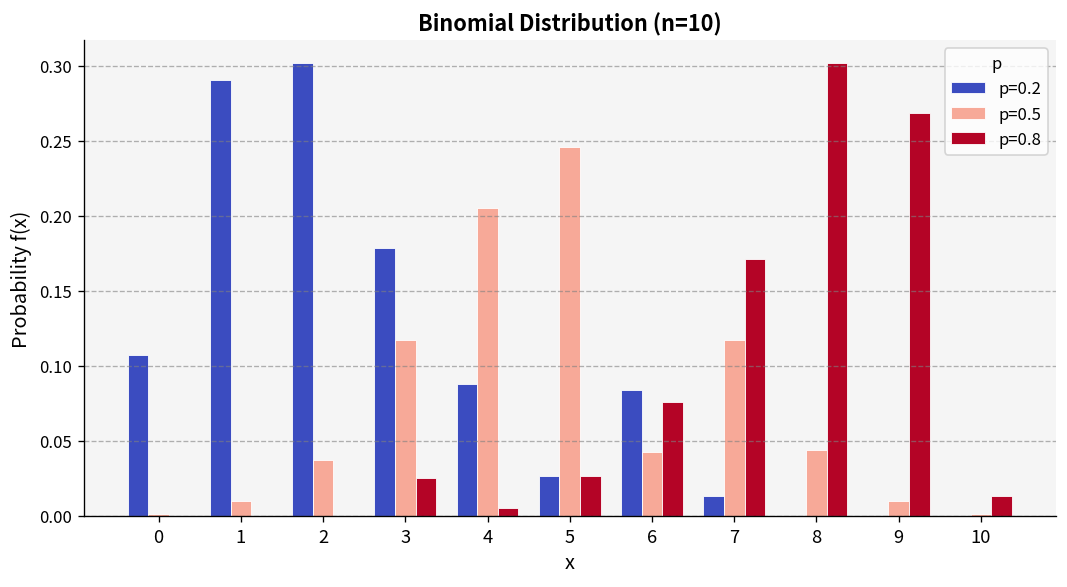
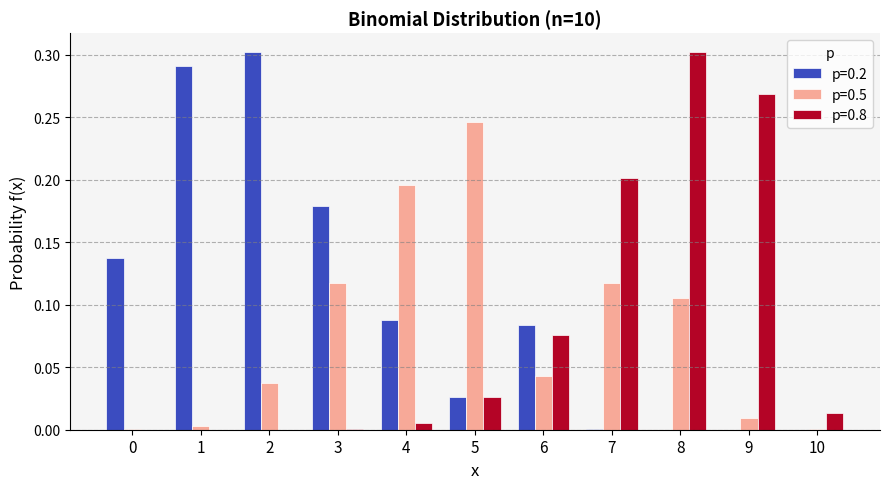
  {
    "p=0.2": {
-     "0": 0.107,
+     "0": 0.138,
      "1": 0.291,
      "2": 0.302,
      "3": 0.179,
      "4": 0.088,
      "5": 0.026,
      "6": 0.084,
-     "7": 0.013
+     "7": 0.001
    },
    "p=0.5": {
-     "1": 0.010,
+     "1": 0.003,
      "2": 0.037,
      "3": 0.117,
-     "4": 0.205,
+     "4": 0.196,
      "5": 0.246,
      "6": 0.043,
      "7": 0.117,
-     "8": 0.044,
+     "8": 0.105,
      "9": 0.010
    },
    "p=0.8": {
-     "3": 0.025,
+     "3": 0.001,
      "4": 0.006,
      "5": 0.026,
      "6": 0.076,
-     "7": 0.171,
+     "7": 0.201,
      "8": 0.302,
      "9": 0.268,
      "10": 0.013
    }
  }
